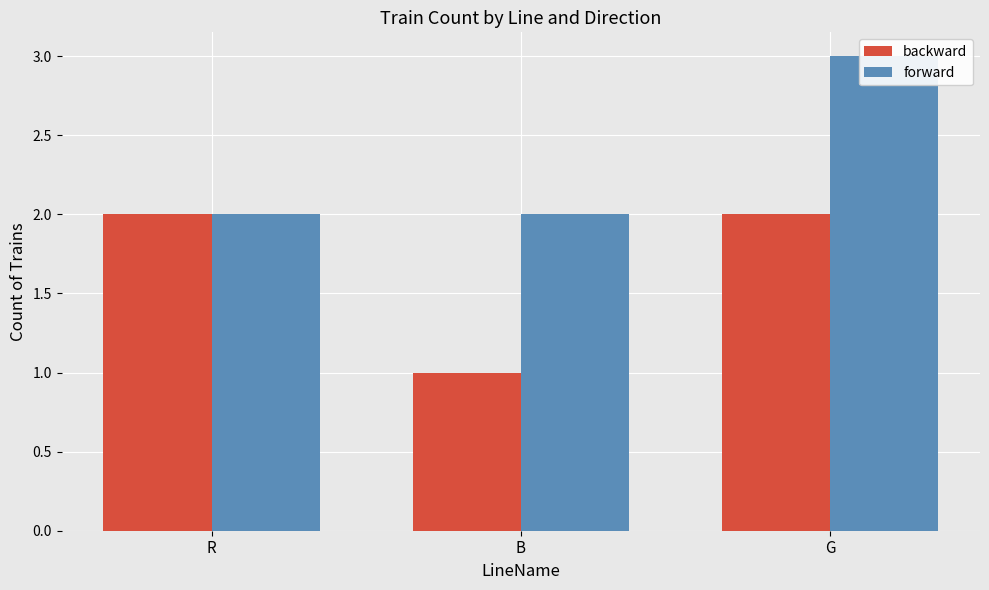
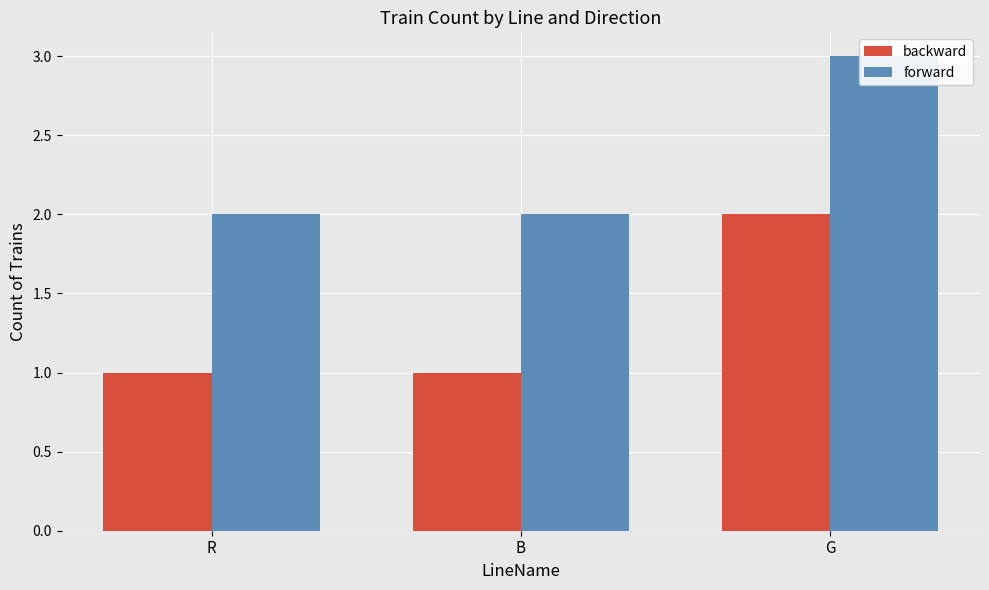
  {
    "backward": {
-     "R": 2,
+     "R": 1,
      "B": 1,
      "G": 2
    },
    "forward": {
      "R": 2,
      "B": 2
    }
  }
